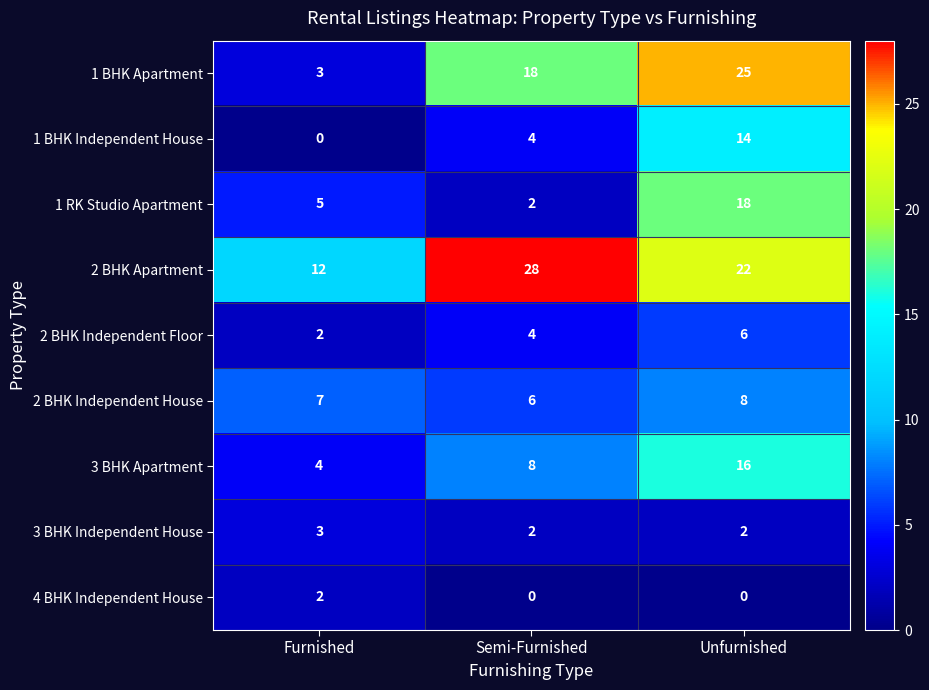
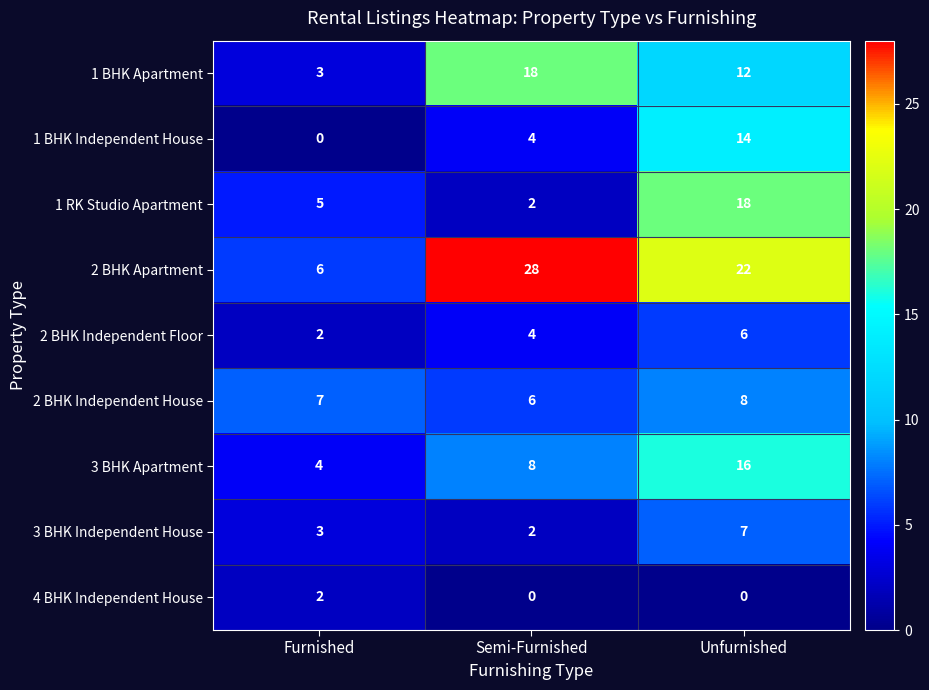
  {
    "1 BHK Apartment": {
      "Furnished": 3,
      "Semi-Furnished": 18,
-     "Unfurnished": 25
+     "Unfurnished": 12
    },
    "1 BHK Independent House": {
      "Furnished": 0,
      "Semi-Furnished": 4,
      "Unfurnished": 14
    },
    "1 RK Studio Apartment": {
      "Furnished": 5,
      "Semi-Furnished": 2,
      "Unfurnished": 18
    },
    "2 BHK Apartment": {
-     "Furnished": 12,
+     "Furnished": 6,
      "Semi-Furnished": 28,
      "Unfurnished": 22
    },
    "2 BHK Independent Floor": {
      "Furnished": 2,
      "Semi-Furnished": 4,
      "Unfurnished": 6
    },
    "2 BHK Independent House": {
      "Furnished": 7,
      "Semi-Furnished": 6,
      "Unfurnished": 8
    },
    "3 BHK Apartment": {
      "Furnished": 4,
      "Semi-Furnished": 8,
      "Unfurnished": 16
    },
    "3 BHK Independent House": {
      "Furnished": 3,
      "Semi-Furnished": 2,
-     "Unfurnished": 2
+     "Unfurnished": 7
    },
    "4 BHK Independent House": {
      "Furnished": 2,
      "Semi-Furnished": 0,
      "Unfurnished": 0
    }
  }
